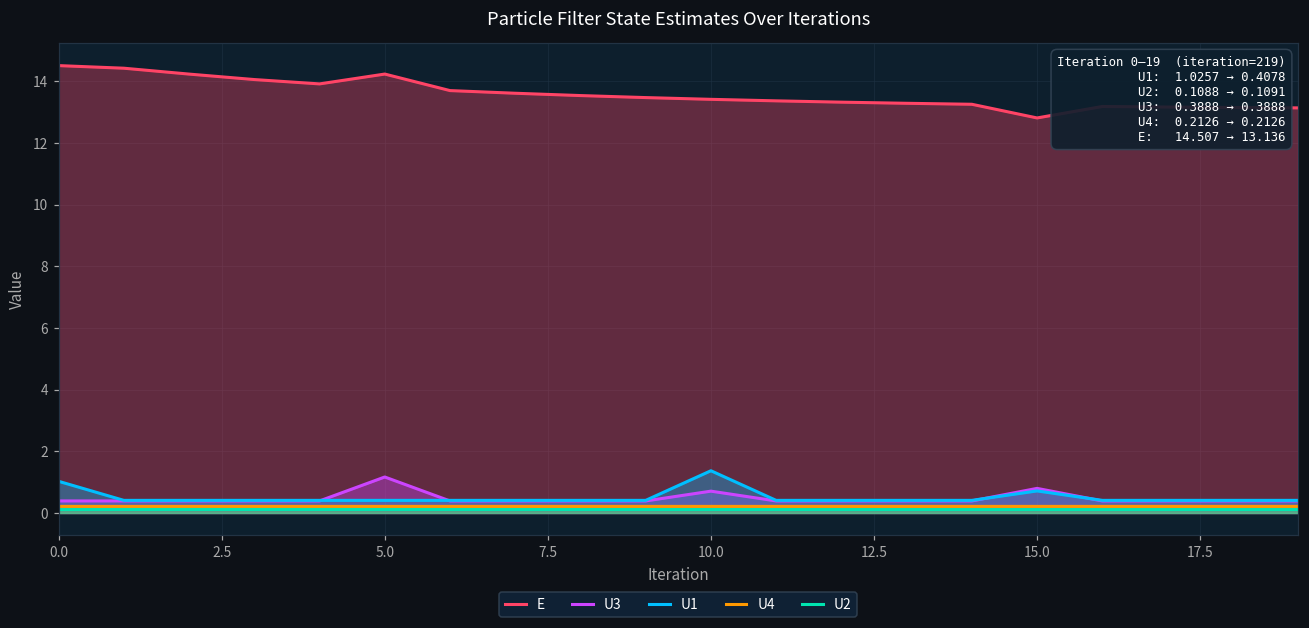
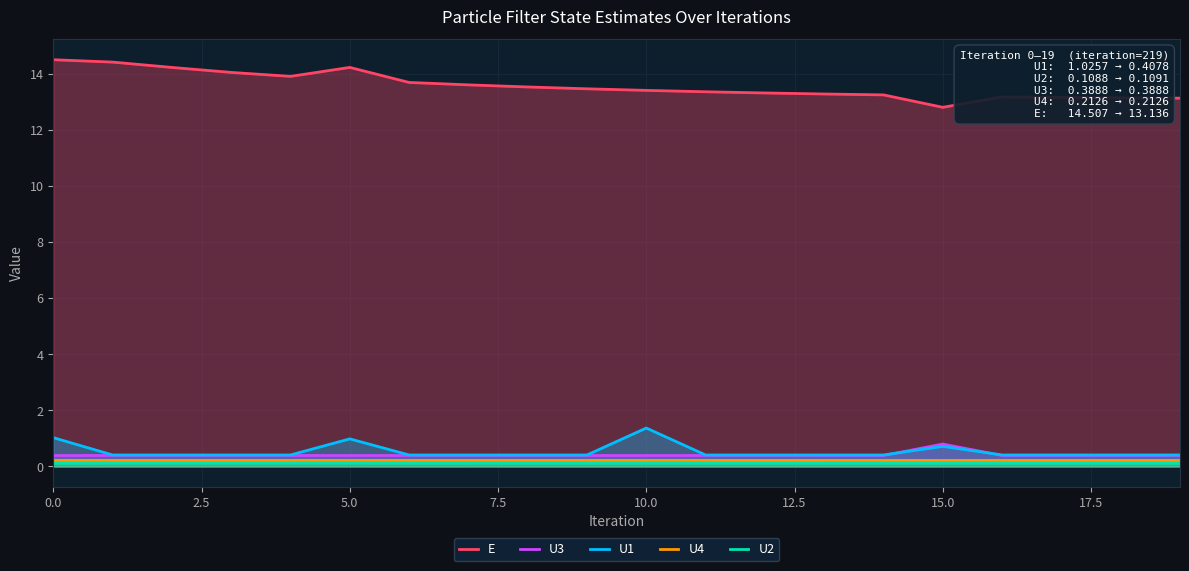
  {
    "E": {
      "0.0": 14.5,
      "5.0": 14.2,
      "10.0": 13.4,
      "15.0": 12.8
    },
    "U3": {
      "0.0": 0.4,
-     "5.0": 1.2,
-     "10.0": 0.7
+     "5.0": 0.4,
+     "10.0": 0.4
    },
    "U1": {
      "0.0": 1.0,
-     "5.0": 0.4,
+     "5.0": 1.0,
      "10.0": 1.4
    },
    "U4": {
      "0.0": 0.2,
      "5.0": 0.2,
      "10.0": 0.2,
      "15.0": 0.2
    },
    "U2": {
      "0.0": 0.1,
      "5.0": 0.1,
      "10.0": 0.1,
      "15.0": 0.1
    }
  }
